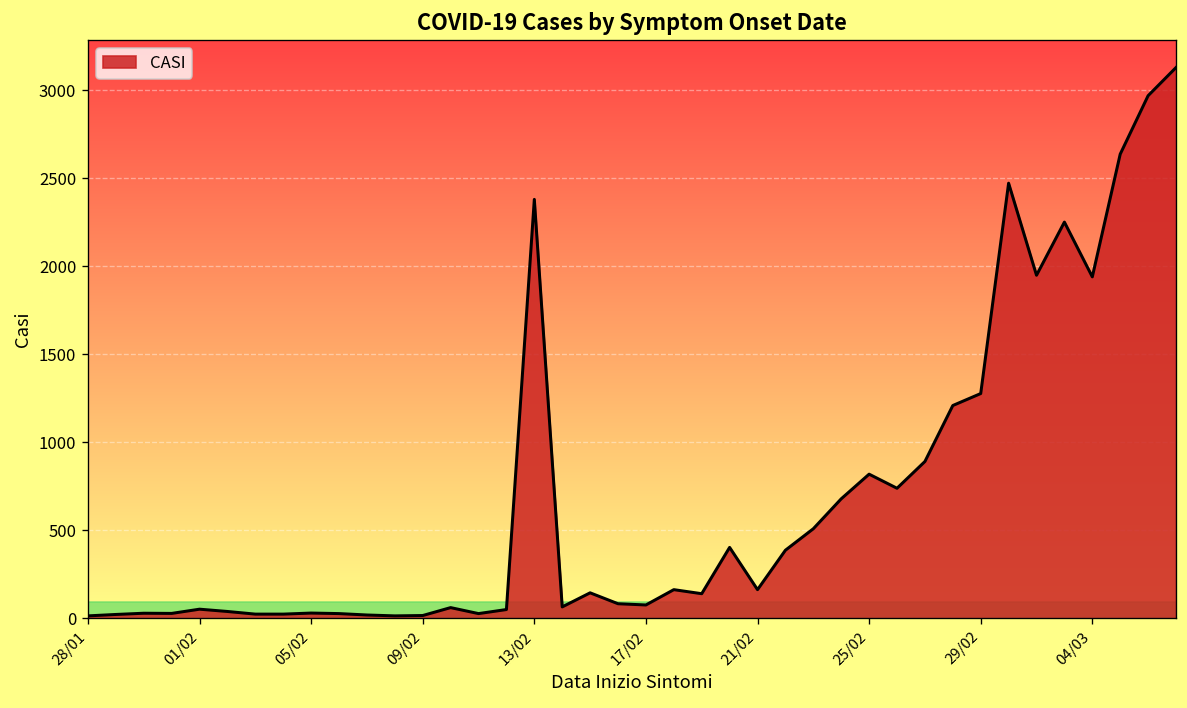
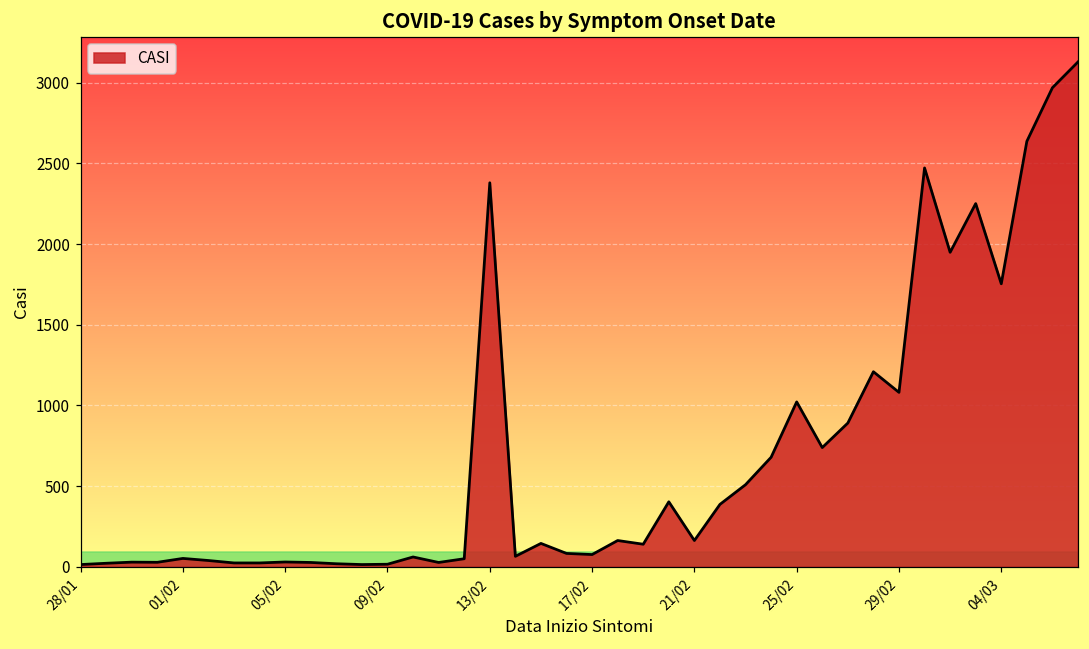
  {
    "13/02": 2380,
    "21/02": 160,
-   "25/02": 820,
-   "29/02": 1280,
-   "04/03": 1940
+   "25/02": 1020,
+   "29/02": 1080,
+   "04/03": 1750
  }
